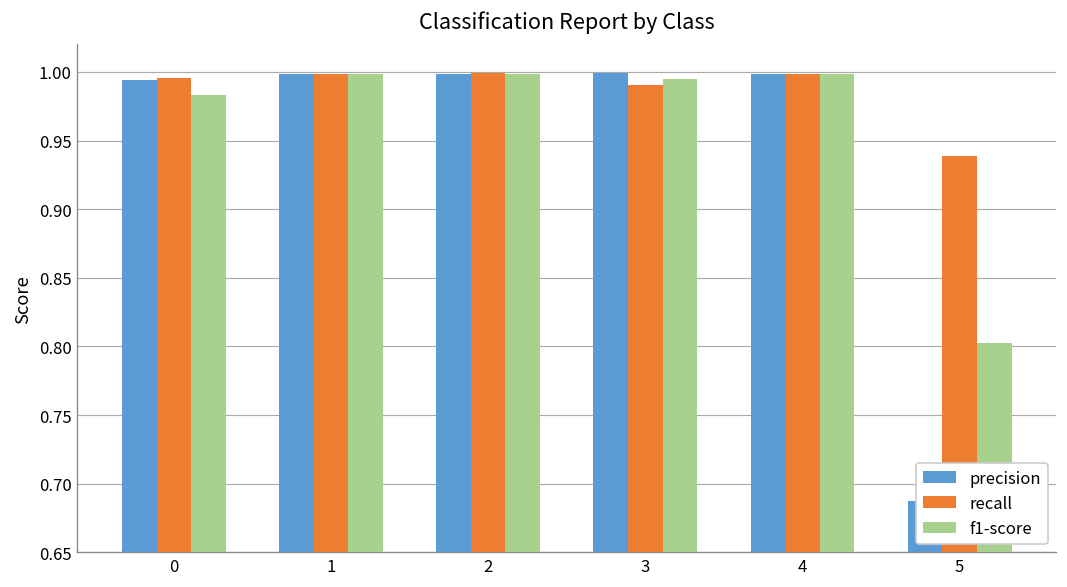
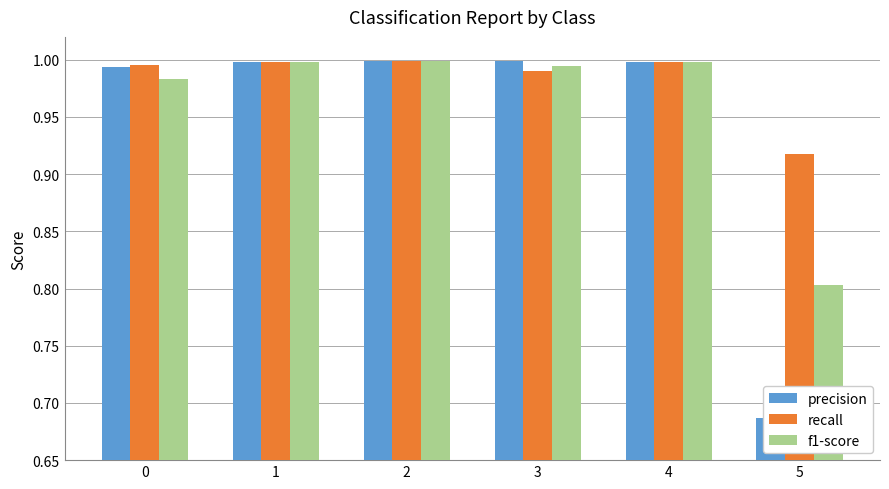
  {
    "precision": {
      "0": 0.994,
      "1": 0.998,
      "2": 0.999,
      "3": 0.999,
      "4": 0.998
    },
    "recall": {
      "0": 0.995,
      "1": 0.998,
      "2": 0.999,
      "3": 0.991,
      "4": 0.998,
-     "5": 0.939
+     "5": 0.917
    },
    "f1-score": {
      "0": 0.983,
      "1": 0.998,
      "2": 0.999,
      "3": 0.995,
      "4": 0.998,
      "5": 0.803
    }
  }
